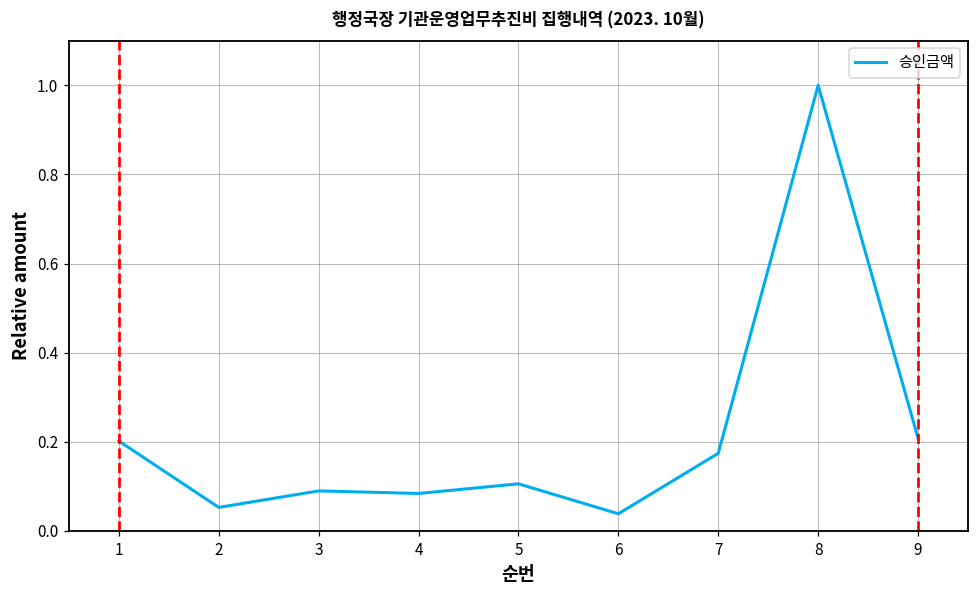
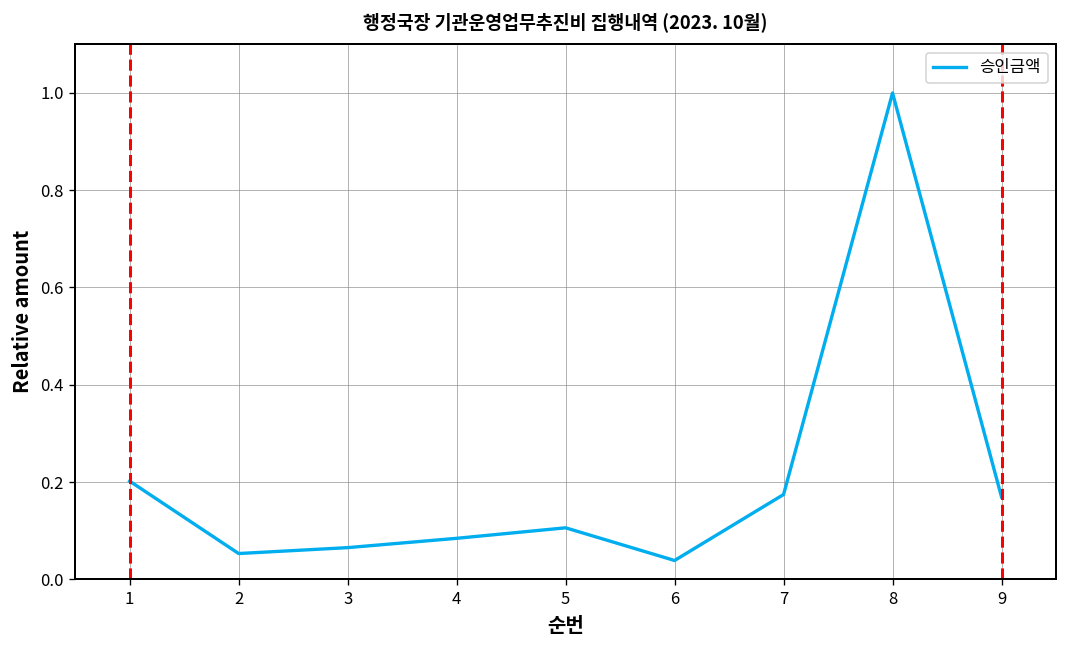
  {
    "1": 0.20,
    "2": 0.05,
-   "3": 0.09,
+   "3": 0.07,
    "4": 0.08,
    "5": 0.11,
    "6": 0.04,
    "7": 0.17,
    "8": 1.00,
-   "9": 0.21
+   "9": 0.17
  }
